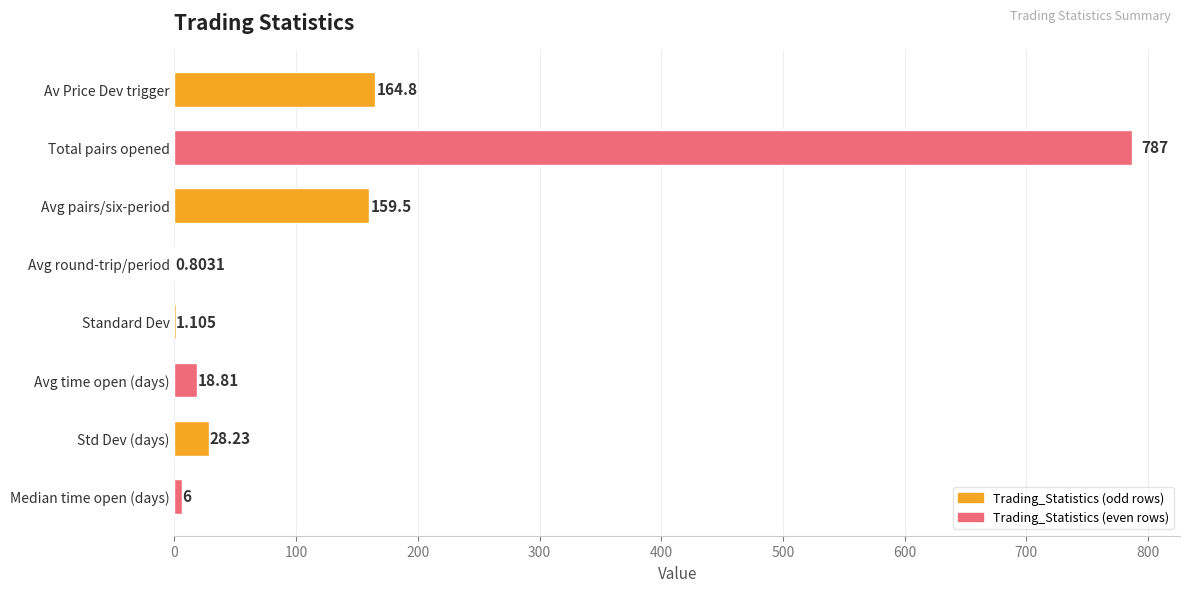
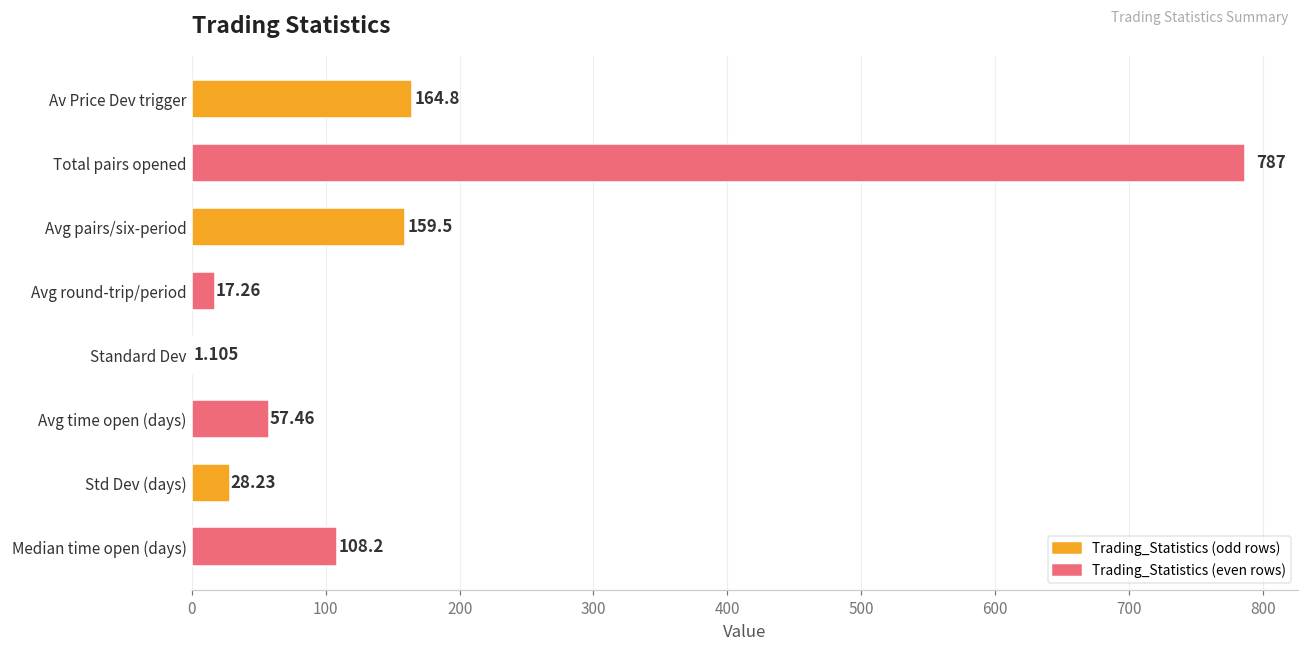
  {
    "Av Price Dev trigger": 164.8,
    "Total pairs opened": 787,
    "Avg pairs/six-period": 159.5,
-   "Avg round-trip/period": 0.8031,
+   "Avg round-trip/period": 17.26,
    "Standard Dev": 1.105,
-   "Avg time open (days)": 18.81,
+   "Avg time open (days)": 57.46,
    "Std Dev (days)": 28.23,
-   "Median time open (days)": 6
+   "Median time open (days)": 108.2
  }
